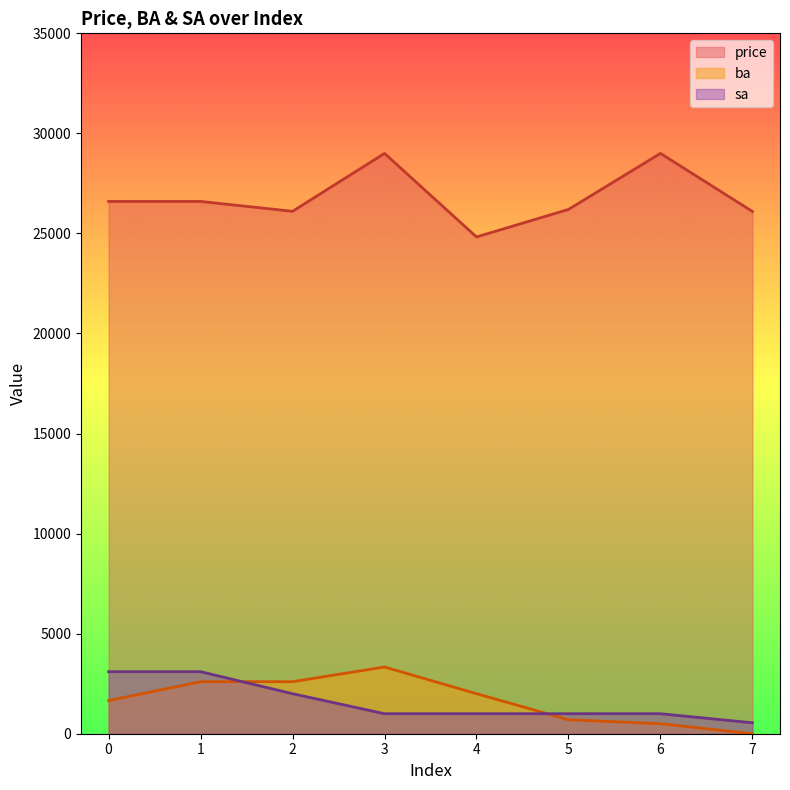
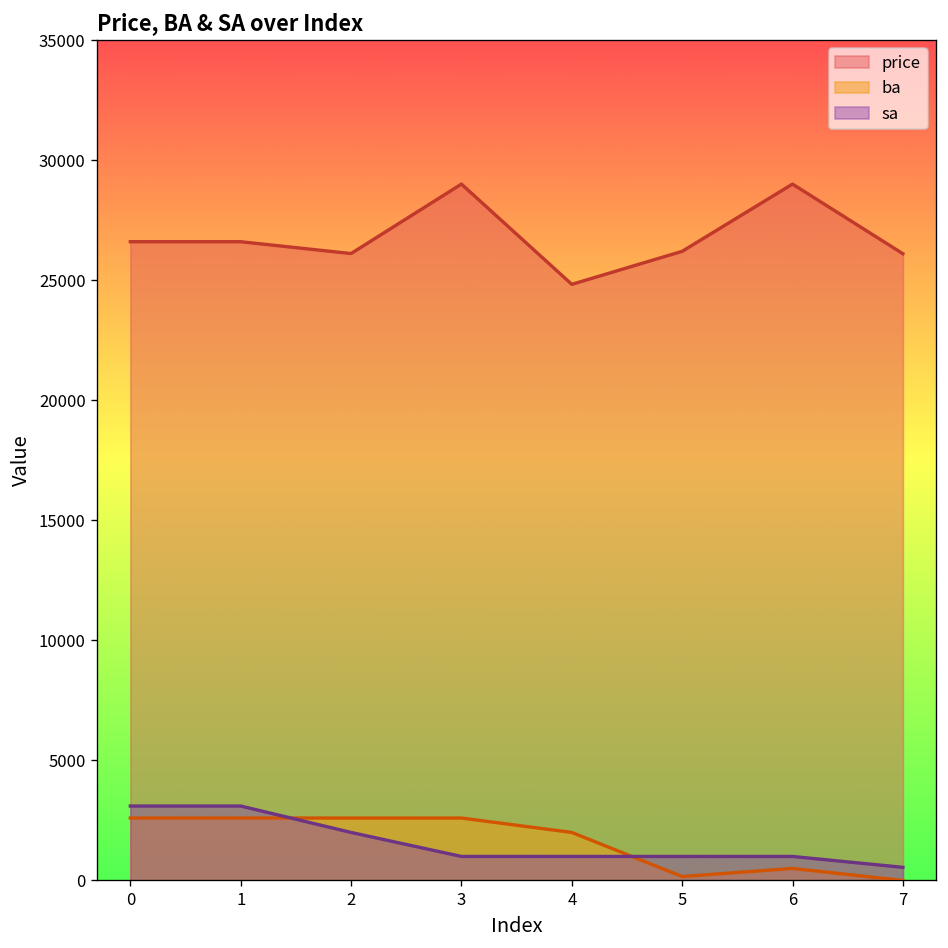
  {
    "price": {
      "0": 26600,
      "1": 26600,
      "2": 26100,
      "3": 29000,
      "4": 24800,
      "5": 26200,
      "6": 29000,
      "7": 26100
    },
    "ba": {
-     "0": 1700,
+     "0": 2600,
      "1": 2600,
      "2": 2600,
-     "3": 3300,
+     "3": 2600,
      "4": 2000,
-     "5": 700,
+     "5": 200,
      "6": 500,
      "7": 0
    },
    "sa": {
      "0": 3100,
      "1": 3100,
      "2": 2000,
      "3": 1000,
      "4": 1000,
      "5": 1000,
      "6": 1000,
      "7": 500
    }
  }
